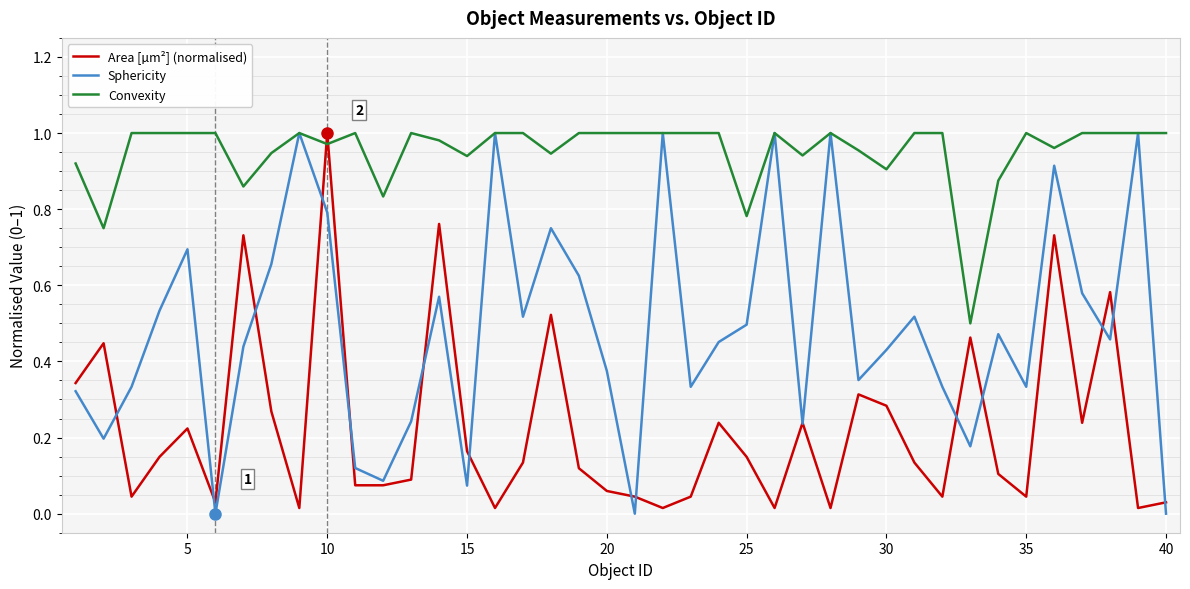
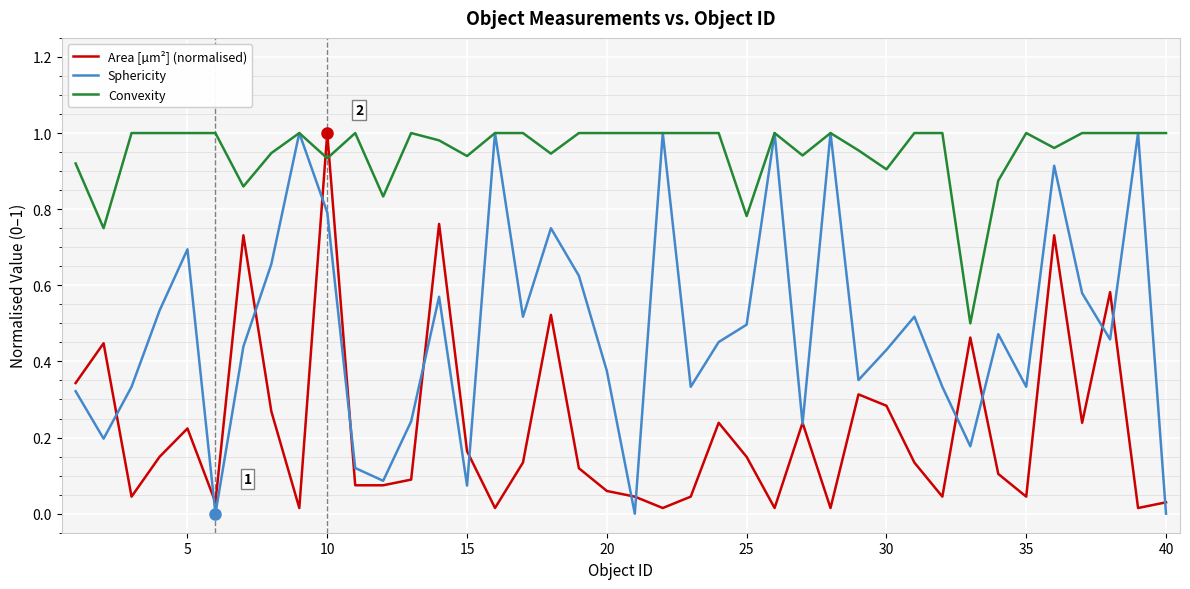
  {
    "Convexity": {
      "5": 1.00,
-     "10": 0.97,
+     "10": 0.93,
      "15": 0.94,
      "20": 1.00,
      "25": 0.78,
      "30": 0.90,
      "35": 1.00,
      "40": 1.00
    }
  }
